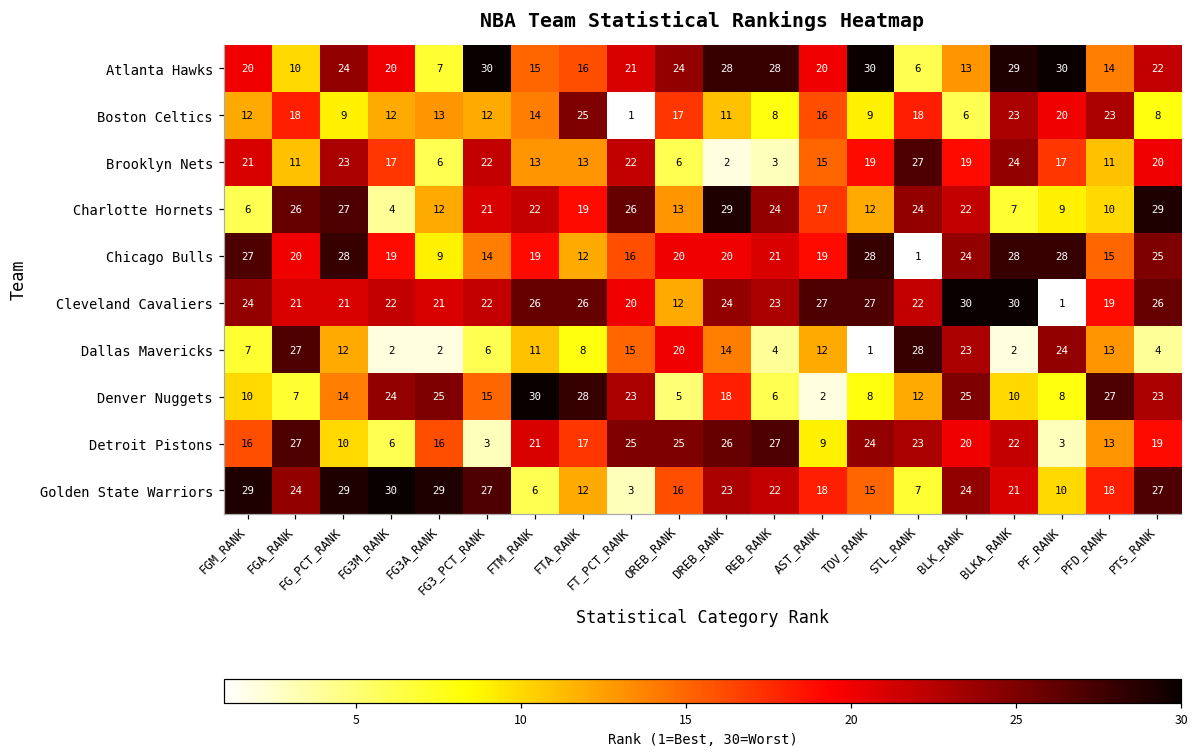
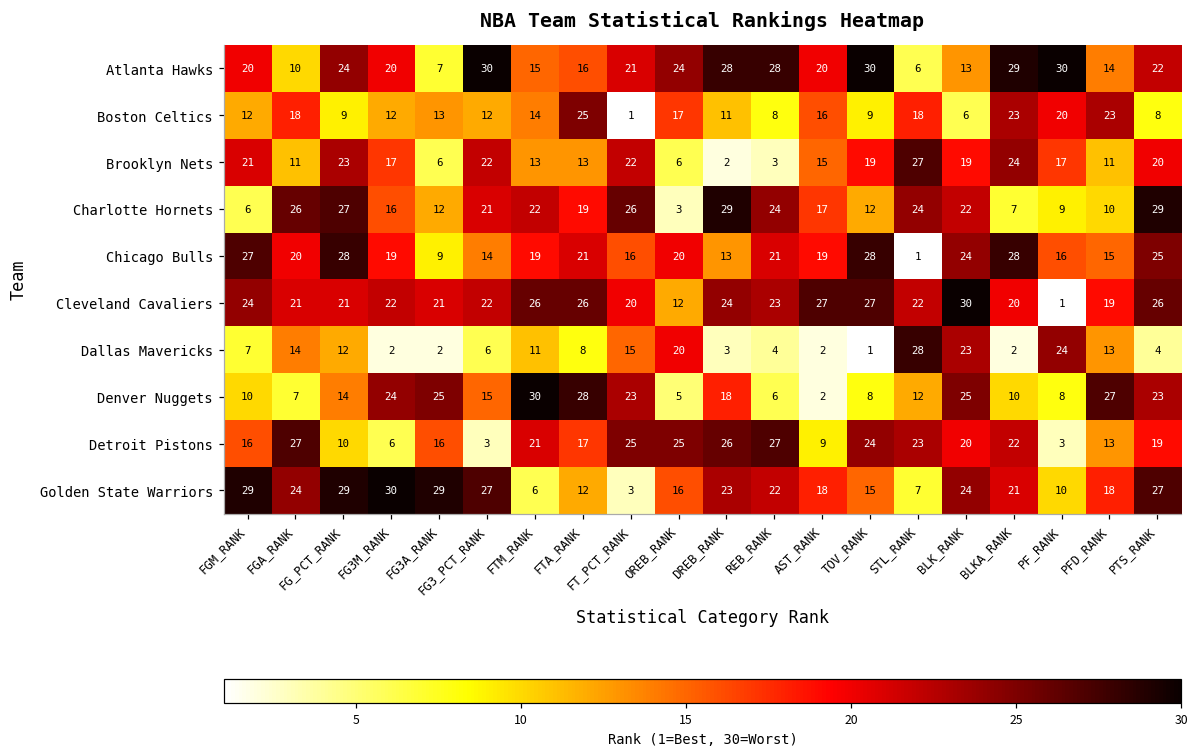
  {
    "Atlanta Hawks": {
      "FGM_RANK": 20,
      "FGA_RANK": 10,
      "FG_PCT_RANK": 24,
      "FG3M_RANK": 20,
      "FG3A_RANK": 7,
      "FG3_PCT_RANK": 30,
      "FTM_RANK": 15,
      "FTA_RANK": 16,
      "FT_PCT_RANK": 21,
      "OREB_RANK": 24,
      "DREB_RANK": 28,
      "REB_RANK": 28,
      "AST_RANK": 20,
      "TOV_RANK": 30,
      "STL_RANK": 6,
      "BLK_RANK": 13,
      "BLKA_RANK": 29,
      "PF_RANK": 30,
      "PFD_RANK": 14,
      "PTS_RANK": 22
    },
    "Boston Celtics": {
      "FGM_RANK": 12,
      "FGA_RANK": 18,
      "FG_PCT_RANK": 9,
      "FG3M_RANK": 12,
      "FG3A_RANK": 13,
      "FG3_PCT_RANK": 12,
      "FTM_RANK": 14,
      "FTA_RANK": 25,
      "FT_PCT_RANK": 1,
      "OREB_RANK": 17,
      "DREB_RANK": 11,
      "REB_RANK": 8,
      "AST_RANK": 16,
      "TOV_RANK": 9,
      "STL_RANK": 18,
      "BLK_RANK": 6,
      "BLKA_RANK": 23,
      "PF_RANK": 20,
      "PFD_RANK": 23,
      "PTS_RANK": 8
    },
    "Brooklyn Nets": {
      "FGM_RANK": 21,
      "FGA_RANK": 11,
      "FG_PCT_RANK": 23,
      "FG3M_RANK": 17,
      "FG3A_RANK": 6,
      "FG3_PCT_RANK": 22,
      "FTM_RANK": 13,
      "FTA_RANK": 13,
      "FT_PCT_RANK": 22,
      "OREB_RANK": 6,
      "DREB_RANK": 2,
      "REB_RANK": 3,
      "AST_RANK": 15,
      "TOV_RANK": 19,
      "STL_RANK": 27,
      "BLK_RANK": 19,
      "BLKA_RANK": 24,
      "PF_RANK": 17,
      "PFD_RANK": 11,
      "PTS_RANK": 20
    },
    "Charlotte Hornets": {
      "FGM_RANK": 6,
      "FGA_RANK": 26,
      "FG_PCT_RANK": 27,
-     "FG3M_RANK": 4,
+     "FG3M_RANK": 16,
      "FG3A_RANK": 12,
      "FG3_PCT_RANK": 21,
      "FTM_RANK": 22,
      "FTA_RANK": 19,
      "FT_PCT_RANK": 26,
-     "OREB_RANK": 13,
+     "OREB_RANK": 3,
      "DREB_RANK": 29,
      "REB_RANK": 24,
      "AST_RANK": 17,
      "TOV_RANK": 12,
      "STL_RANK": 24,
      "BLK_RANK": 22,
      "BLKA_RANK": 7,
      "PF_RANK": 9,
      "PFD_RANK": 10,
      "PTS_RANK": 29
    },
    "Chicago Bulls": {
      "FGM_RANK": 27,
      "FGA_RANK": 20,
      "FG_PCT_RANK": 28,
      "FG3M_RANK": 19,
      "FG3A_RANK": 9,
      "FG3_PCT_RANK": 14,
      "FTM_RANK": 19,
-     "FTA_RANK": 12,
+     "FTA_RANK": 21,
      "FT_PCT_RANK": 16,
      "OREB_RANK": 20,
-     "DREB_RANK": 20,
+     "DREB_RANK": 13,
      "REB_RANK": 21,
      "AST_RANK": 19,
      "TOV_RANK": 28,
      "STL_RANK": 1,
      "BLK_RANK": 24,
      "BLKA_RANK": 28,
-     "PF_RANK": 28,
+     "PF_RANK": 16,
      "PFD_RANK": 15,
      "PTS_RANK": 25
    },
    "Cleveland Cavaliers": {
      "FGM_RANK": 24,
      "FGA_RANK": 21,
      "FG_PCT_RANK": 21,
      "FG3M_RANK": 22,
      "FG3A_RANK": 21,
      "FG3_PCT_RANK": 22,
      "FTM_RANK": 26,
      "FTA_RANK": 26,
      "FT_PCT_RANK": 20,
      "OREB_RANK": 12,
      "DREB_RANK": 24,
      "REB_RANK": 23,
      "AST_RANK": 27,
      "TOV_RANK": 27,
      "STL_RANK": 22,
      "BLK_RANK": 30,
-     "BLKA_RANK": 30,
+     "BLKA_RANK": 20,
      "PF_RANK": 1,
      "PFD_RANK": 19,
      "PTS_RANK": 26
    },
    "Dallas Mavericks": {
      "FGM_RANK": 7,
-     "FGA_RANK": 27,
+     "FGA_RANK": 14,
      "FG_PCT_RANK": 12,
      "FG3M_RANK": 2,
      "FG3A_RANK": 2,
      "FG3_PCT_RANK": 6,
      "FTM_RANK": 11,
      "FTA_RANK": 8,
      "FT_PCT_RANK": 15,
      "OREB_RANK": 20,
-     "DREB_RANK": 14,
+     "DREB_RANK": 3,
      "REB_RANK": 4,
-     "AST_RANK": 12,
+     "AST_RANK": 2,
      "TOV_RANK": 1,
      "STL_RANK": 28,
      "BLK_RANK": 23,
      "BLKA_RANK": 2,
      "PF_RANK": 24,
      "PFD_RANK": 13,
      "PTS_RANK": 4
    },
    "Denver Nuggets": {
      "FGM_RANK": 10,
      "FGA_RANK": 7,
      "FG_PCT_RANK": 14,
      "FG3M_RANK": 24,
      "FG3A_RANK": 25,
      "FG3_PCT_RANK": 15,
      "FTM_RANK": 30,
      "FTA_RANK": 28,
      "FT_PCT_RANK": 23,
      "OREB_RANK": 5,
      "DREB_RANK": 18,
      "REB_RANK": 6,
      "AST_RANK": 2,
      "TOV_RANK": 8,
      "STL_RANK": 12,
      "BLK_RANK": 25,
      "BLKA_RANK": 10,
      "PF_RANK": 8,
      "PFD_RANK": 27,
      "PTS_RANK": 23
    },
    "Detroit Pistons": {
      "FGM_RANK": 16,
      "FGA_RANK": 27,
      "FG_PCT_RANK": 10,
      "FG3M_RANK": 6,
      "FG3A_RANK": 16,
      "FG3_PCT_RANK": 3,
      "FTM_RANK": 21,
      "FTA_RANK": 17,
      "FT_PCT_RANK": 25,
      "OREB_RANK": 25,
      "DREB_RANK": 26,
      "REB_RANK": 27,
      "AST_RANK": 9,
      "TOV_RANK": 24,
      "STL_RANK": 23,
      "BLK_RANK": 20,
      "BLKA_RANK": 22,
      "PF_RANK": 3,
      "PFD_RANK": 13,
      "PTS_RANK": 19
    },
    "Golden State Warriors": {
      "FGM_RANK": 29,
      "FGA_RANK": 24,
      "FG_PCT_RANK": 29,
      "FG3M_RANK": 30,
      "FG3A_RANK": 29,
      "FG3_PCT_RANK": 27,
      "FTM_RANK": 6,
      "FTA_RANK": 12,
      "FT_PCT_RANK": 3,
      "OREB_RANK": 16,
      "DREB_RANK": 23,
      "REB_RANK": 22,
      "AST_RANK": 18,
      "TOV_RANK": 15,
      "STL_RANK": 7,
      "BLK_RANK": 24,
      "BLKA_RANK": 21,
      "PF_RANK": 10,
      "PFD_RANK": 18,
      "PTS_RANK": 27
    }
  }
